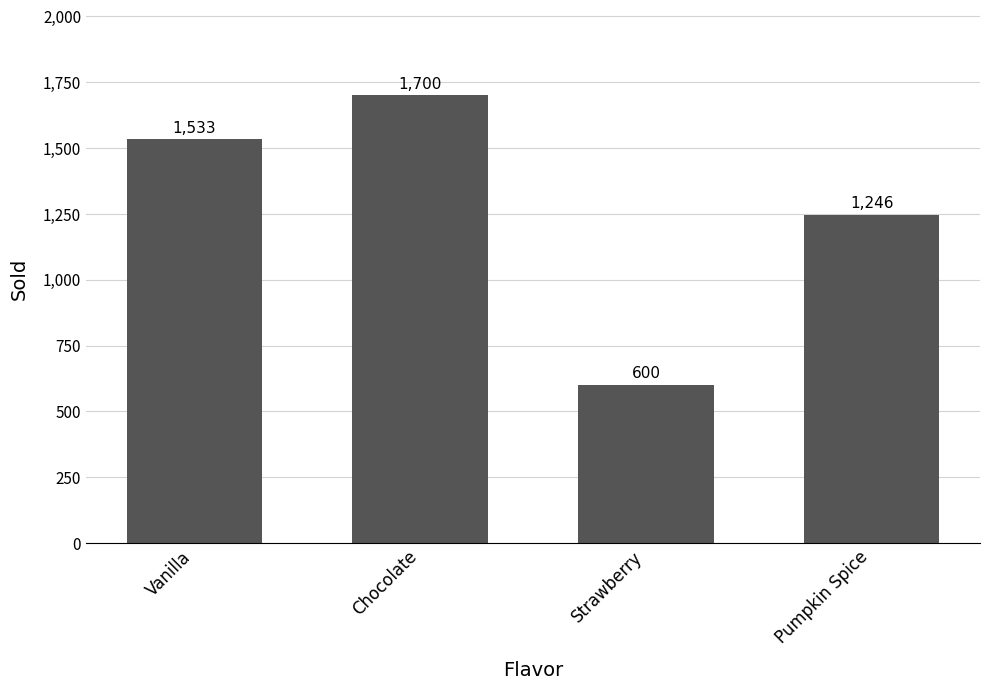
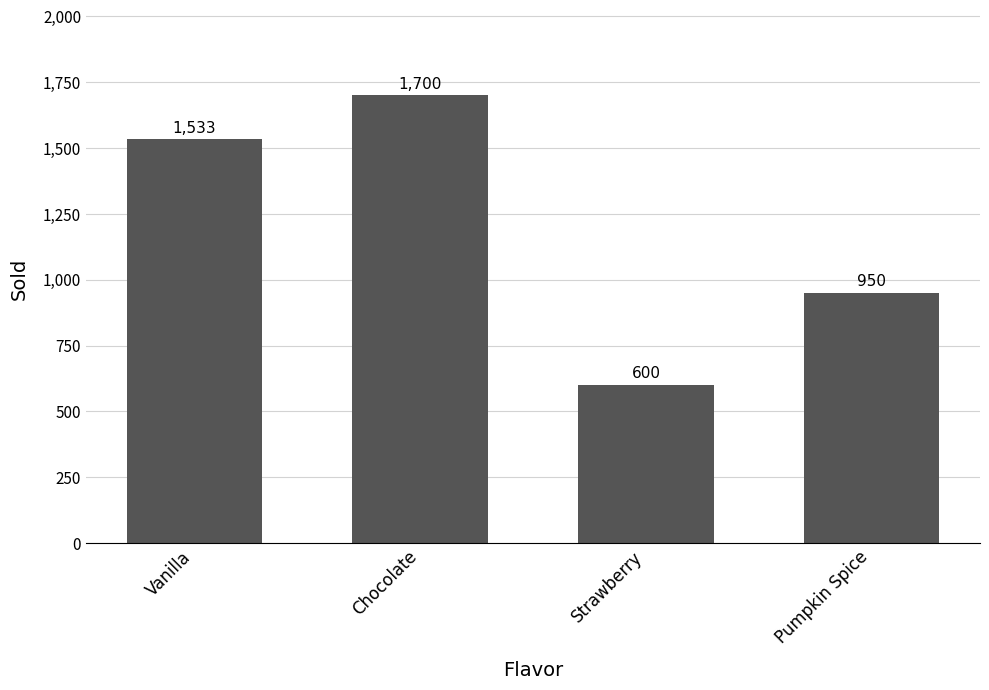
  {
    "Vanilla": "1,533",
    "Chocolate": "1,700",
    "Strawberry": "600",
-   "Pumpkin Spice": "1,246"
+   "Pumpkin Spice": "950"
  }
